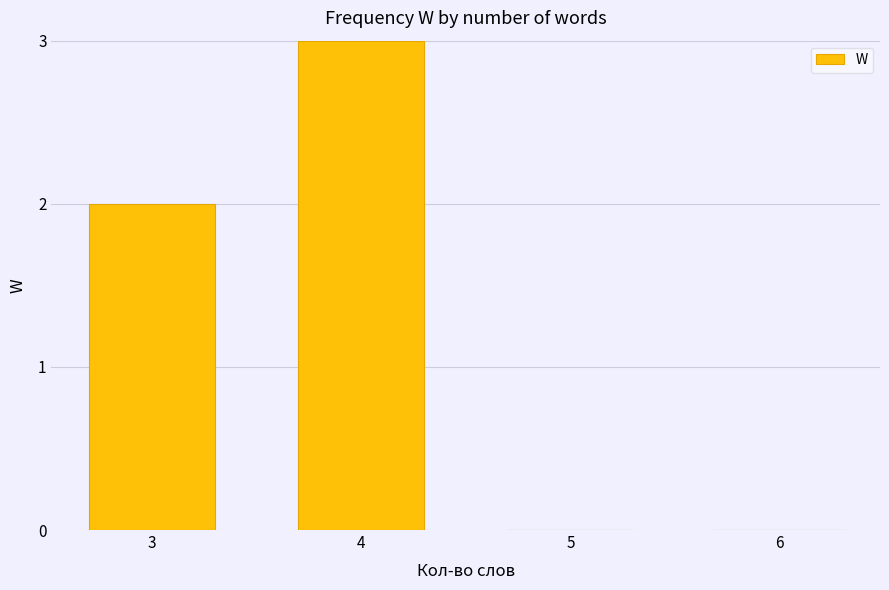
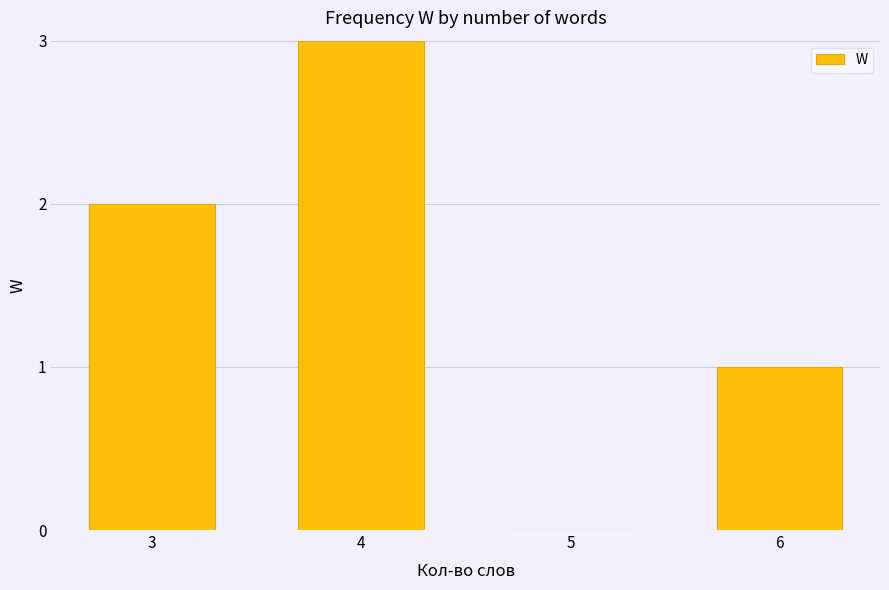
  {
    "3": 2,
    "4": 3,
    "5": 0,
-   "6": 0
+   "6": 1
  }
